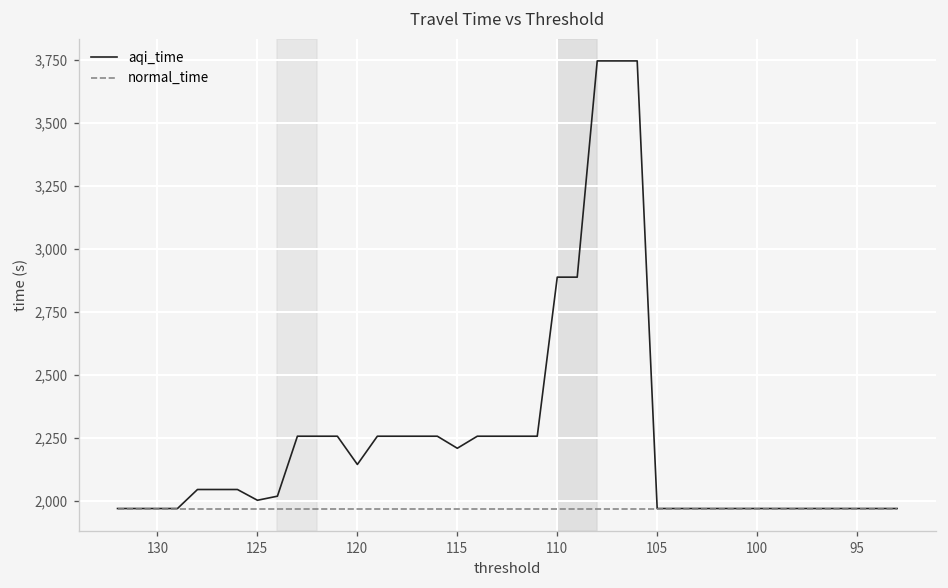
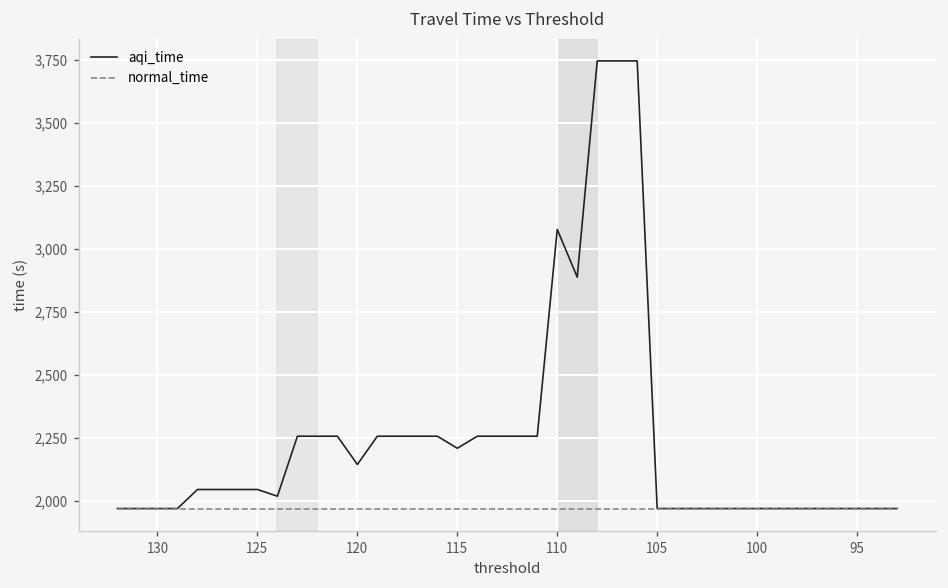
  {
    "aqi_time": {
-     "125": "2,000",
+     "125": "2,040",
      "120": "2,140",
      "115": "2,210",
-     "110": "2,890"
+     "110": "3,080"
    },
    "normal_time": {
      "125": "1,970",
      "120": "1,970",
      "115": "1,970",
      "110": "1,970"
    }
  }
